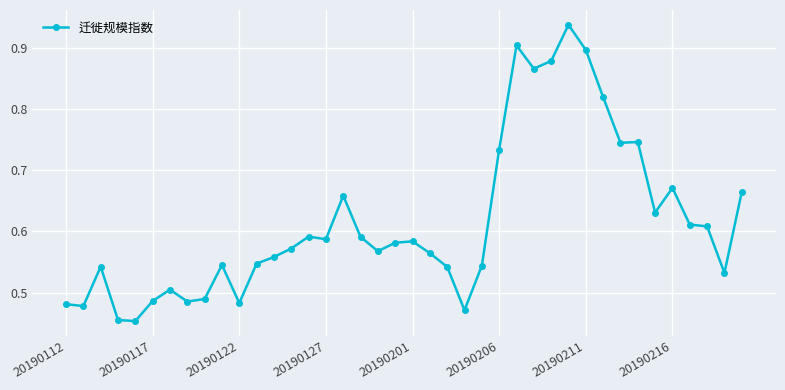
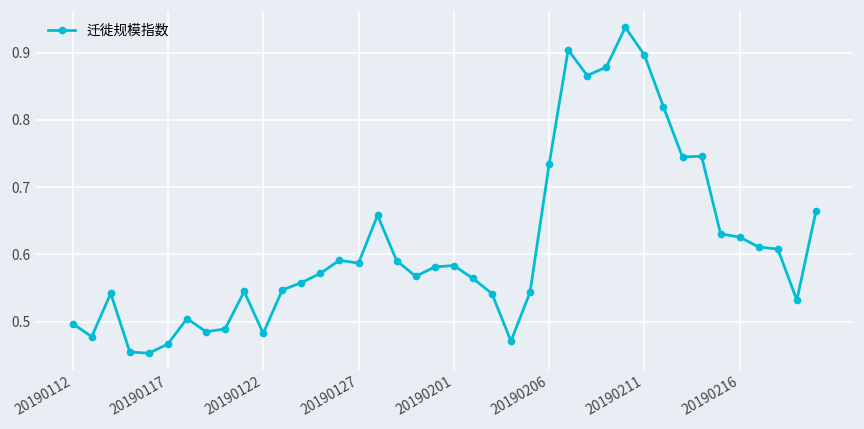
  {
-   "20190112": 0.48,
-   "20190117": 0.49,
+   "20190112": 0.50,
+   "20190117": 0.47,
    "20190122": 0.48,
    "20190127": 0.59,
    "20190201": 0.58,
    "20190206": 0.73,
    "20190211": 0.90,
-   "20190216": 0.67
+   "20190216": 0.63
  }
